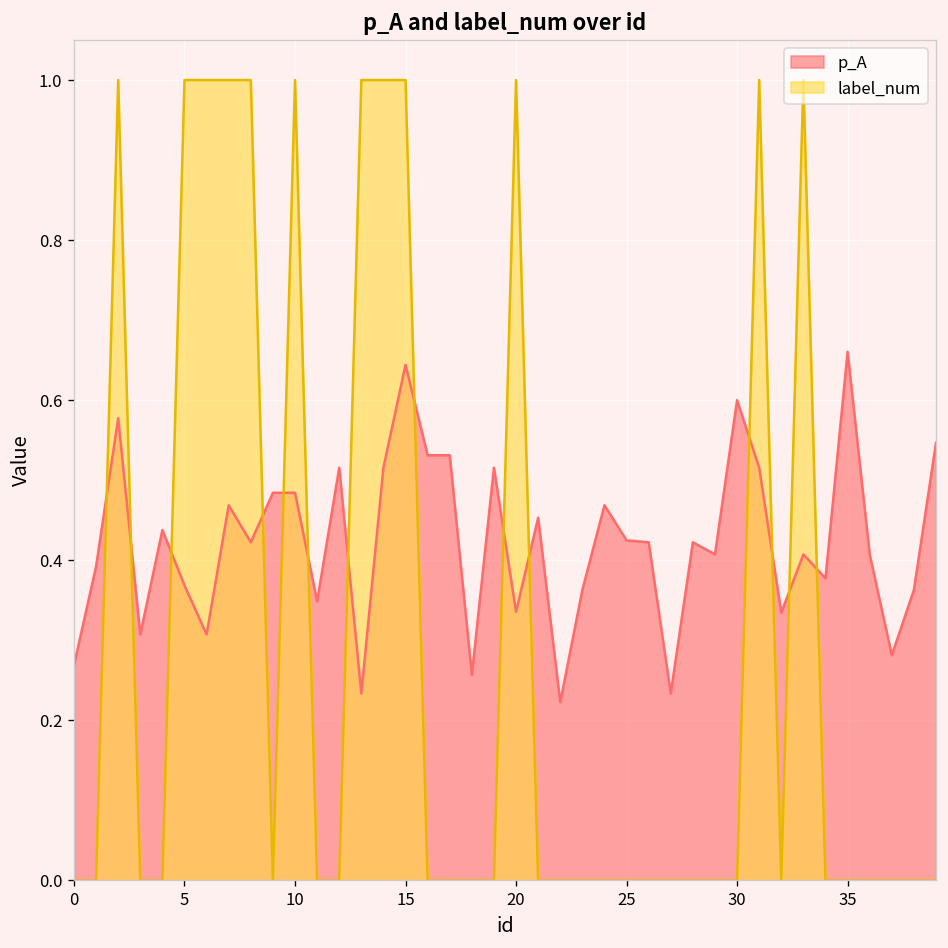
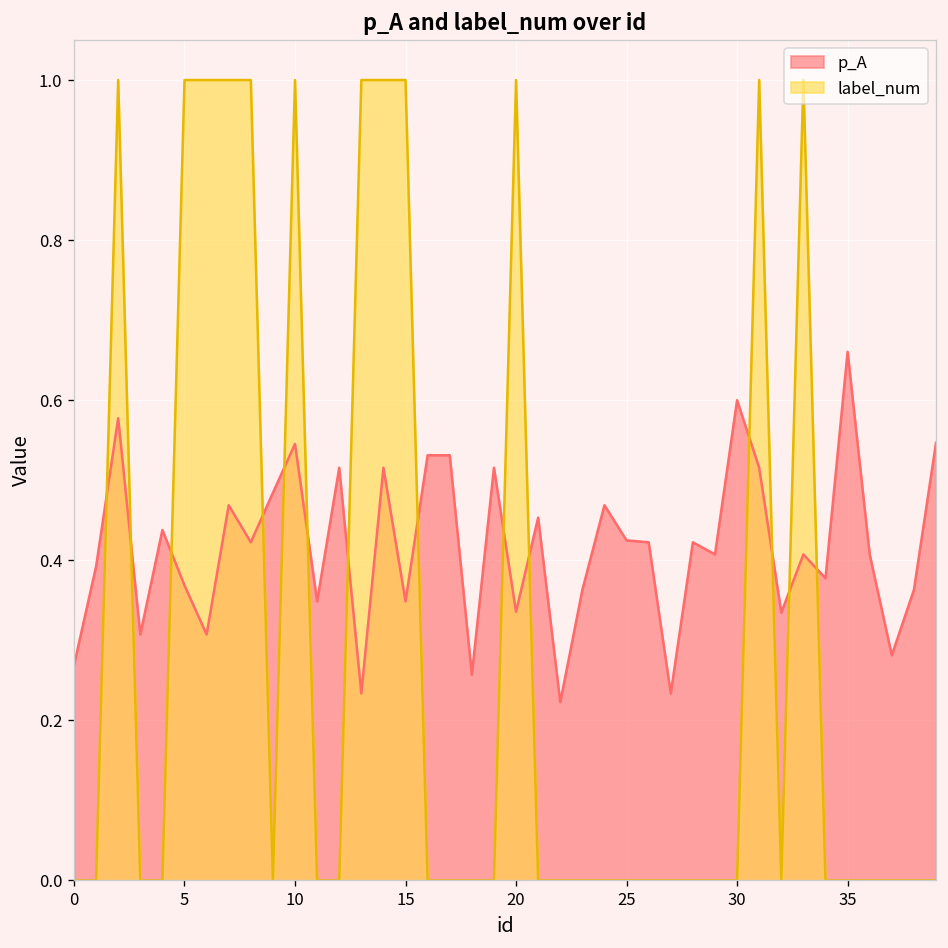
  {
    "p_A": {
      "0": 0.27,
      "5": 0.37,
-     "10": 0.48,
-     "15": 0.64,
+     "10": 0.55,
+     "15": 0.35,
      "20": 0.34,
      "25": 0.42,
      "30": 0.60,
      "35": 0.66
    },
    "label_num": {
      "0": 0.00,
      "5": 1.00,
      "10": 1.00,
      "15": 1.00,
      "20": 1.00,
      "25": 0.00,
      "30": 0.00,
      "35": 0.00
    }
  }
